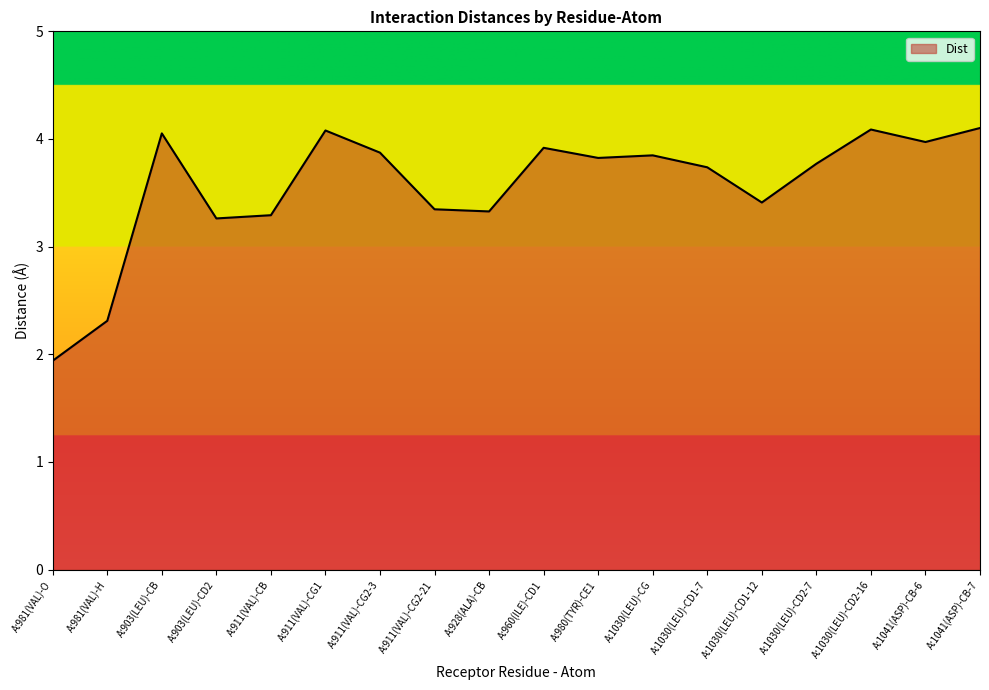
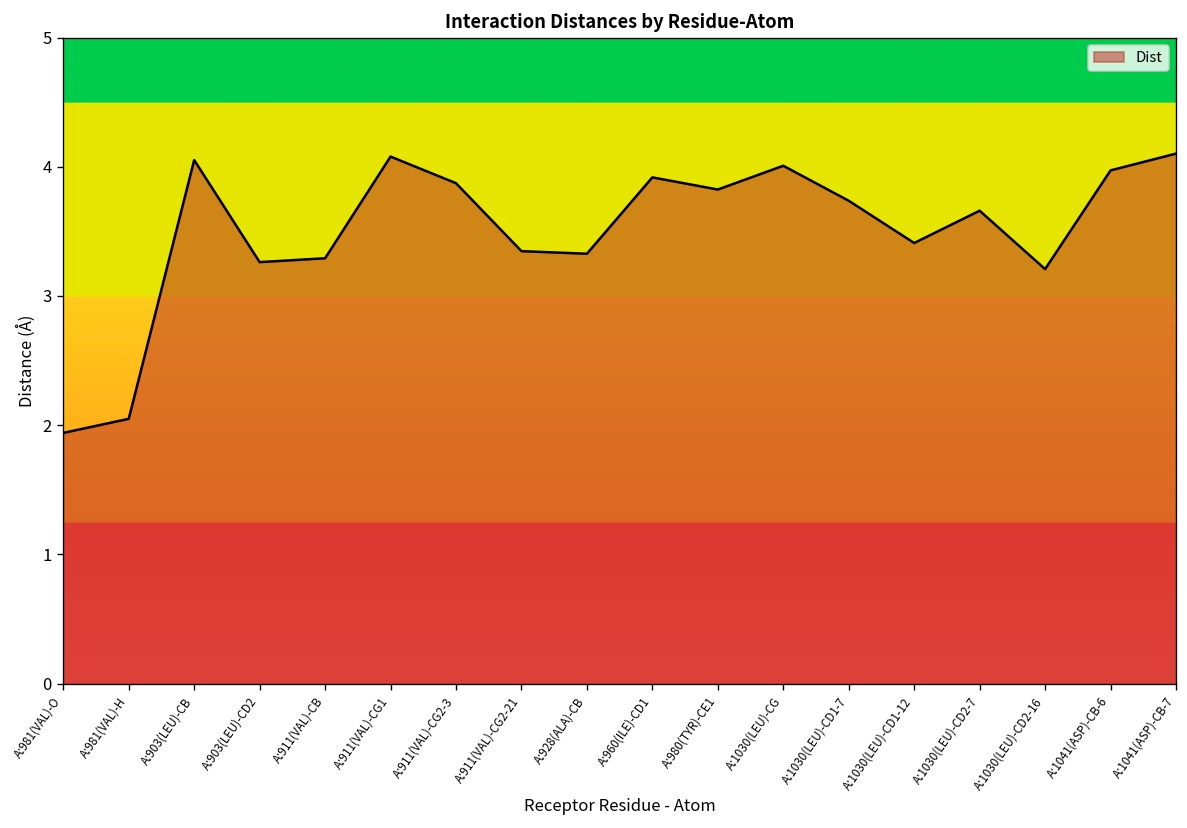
  {
    "A:981(VAL)-O": 1.94,
-   "A:981(VAL)-H": 2.31,
+   "A:981(VAL)-H": 2.05,
    "A:903(LEU)-CB": 4.05,
    "A:903(LEU)-CD2": 3.26,
    "A:911(VAL)-CB": 3.29,
    "A:911(VAL)-CG1": 4.08,
    "A:911(VAL)-CG2-3": 3.87,
    "A:911(VAL)-CG2-21": 3.35,
    "A:928(ALA)-CB": 3.33,
    "A:960(ILE)-CD1": 3.92,
    "A:980(TYR)-CE1": 3.82,
-   "A:1030(LEU)-CG": 3.85,
+   "A:1030(LEU)-CG": 4.01,
    "A:1030(LEU)-CD1-7": 3.74,
    "A:1030(LEU)-CD1-12": 3.41,
-   "A:1030(LEU)-CD2-7": 3.77,
-   "A:1030(LEU)-CD2-16": 4.09,
+   "A:1030(LEU)-CD2-7": 3.66,
+   "A:1030(LEU)-CD2-16": 3.21,
    "A:1041(ASP)-CB-6": 3.97,
    "A:1041(ASP)-CB-7": 4.10
  }
